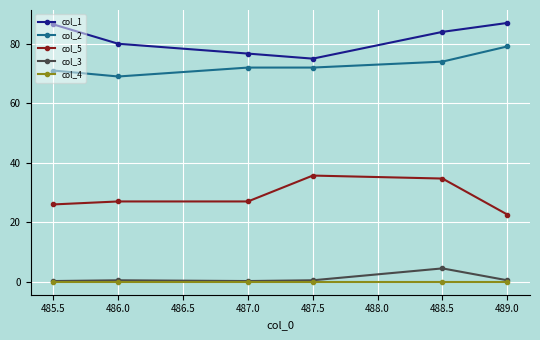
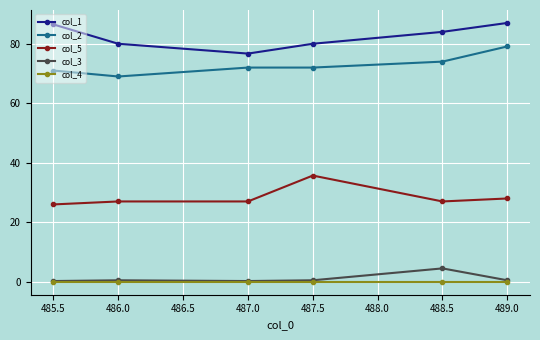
  {
    "col_1": {
      "486.0": 80,
      "487.0": 77,
-     "487.5": 75,
+     "487.5": 80,
      "488.5": 84,
      "489.0": 87
    },
    "col_2": {
      "486.0": 69,
      "487.0": 72,
      "487.5": 72,
      "488.5": 74,
      "489.0": 79
    },
    "col_5": {
      "485.5": 26,
      "486.0": 27,
      "487.0": 27,
      "487.5": 36,
-     "488.5": 35,
-     "489.0": 23
+     "488.5": 27,
+     "489.0": 28
    },
    "col_3": {
      "488.5": 5
    },
    "col_4": {
      "488.5": 0
    }
  }
